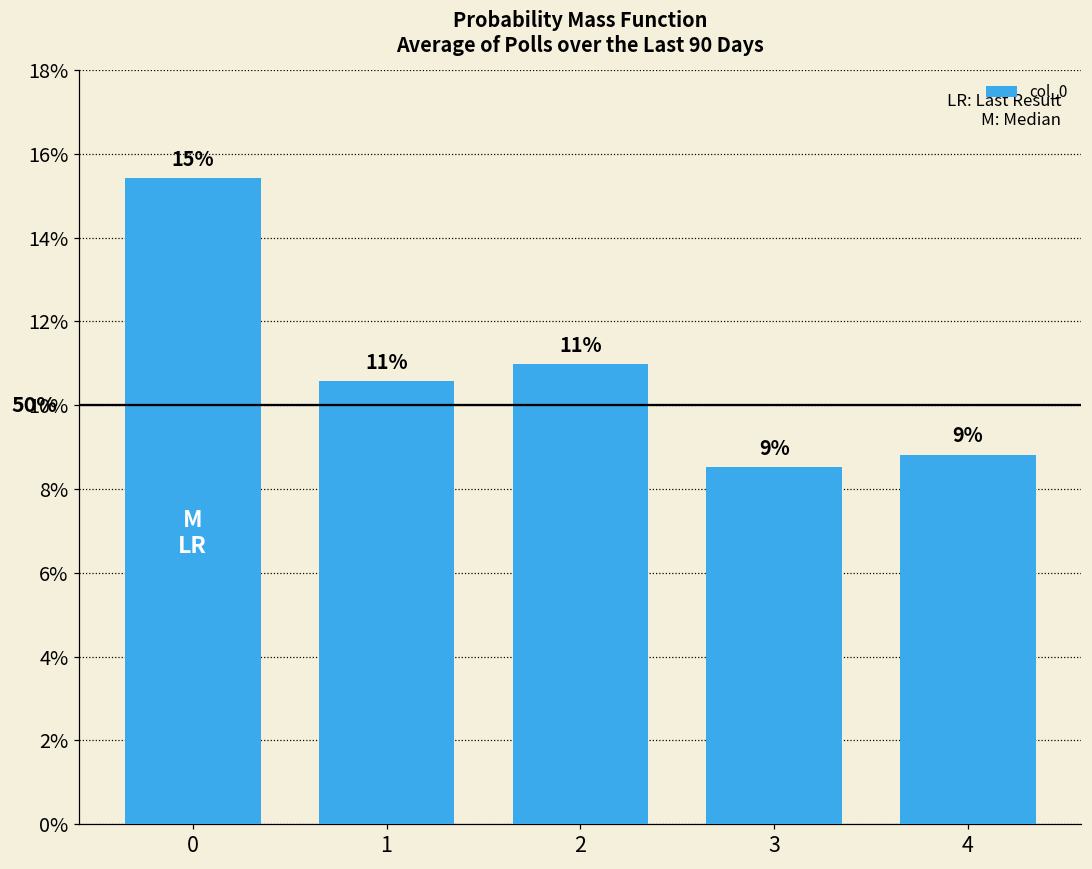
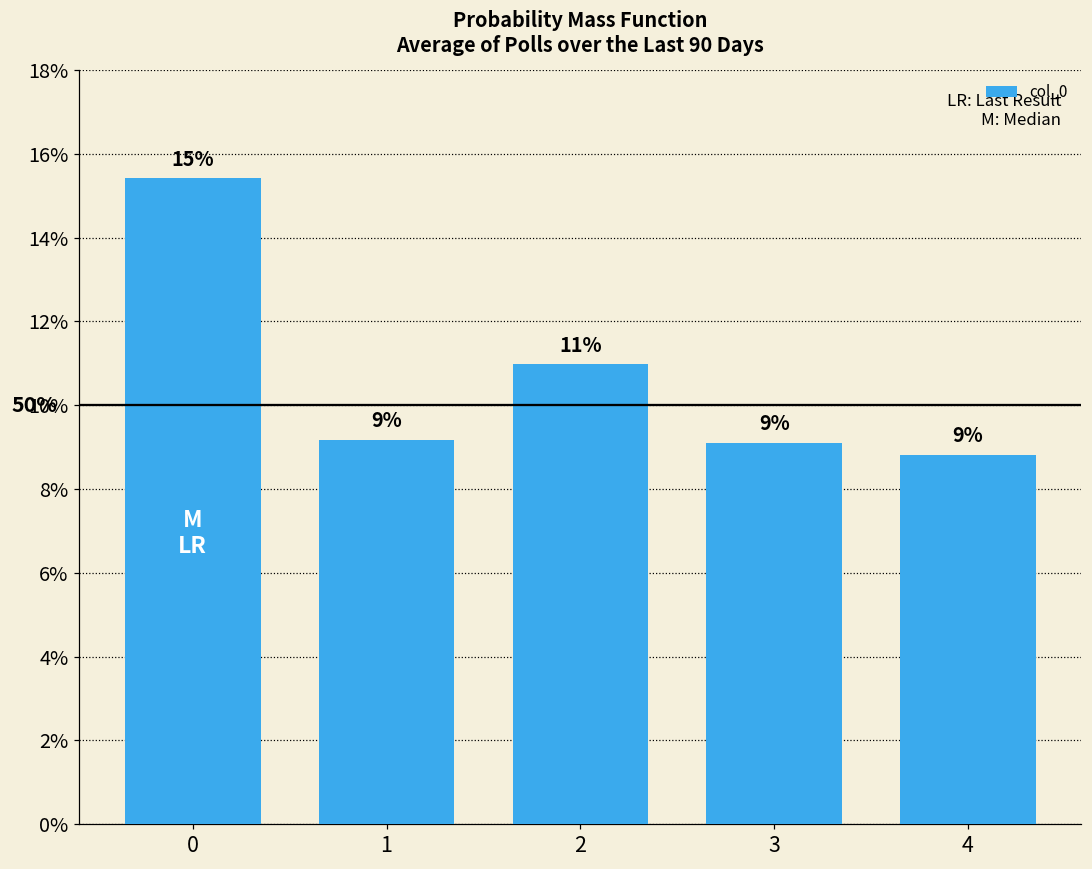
  {
    "0": "15%",
-   "1": "11%",
+   "1": "9%",
    "2": "11%",
-   "3": "8.5%",
+   "3": "9.1%",
    "4": "9%"
  }
